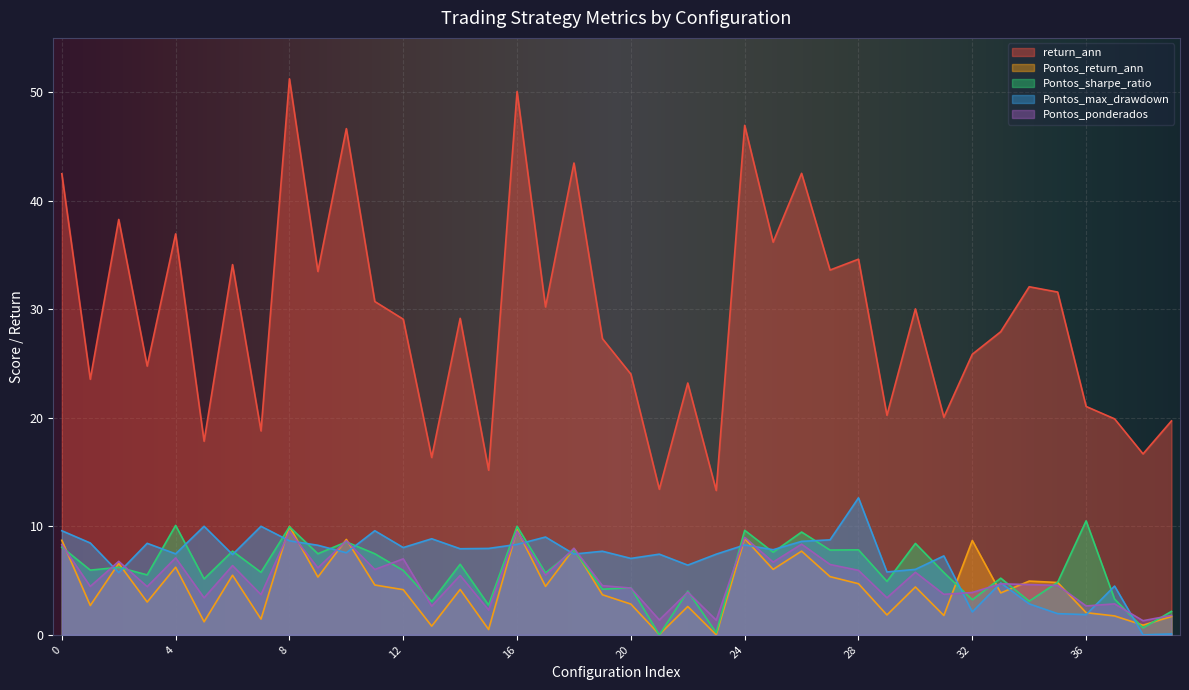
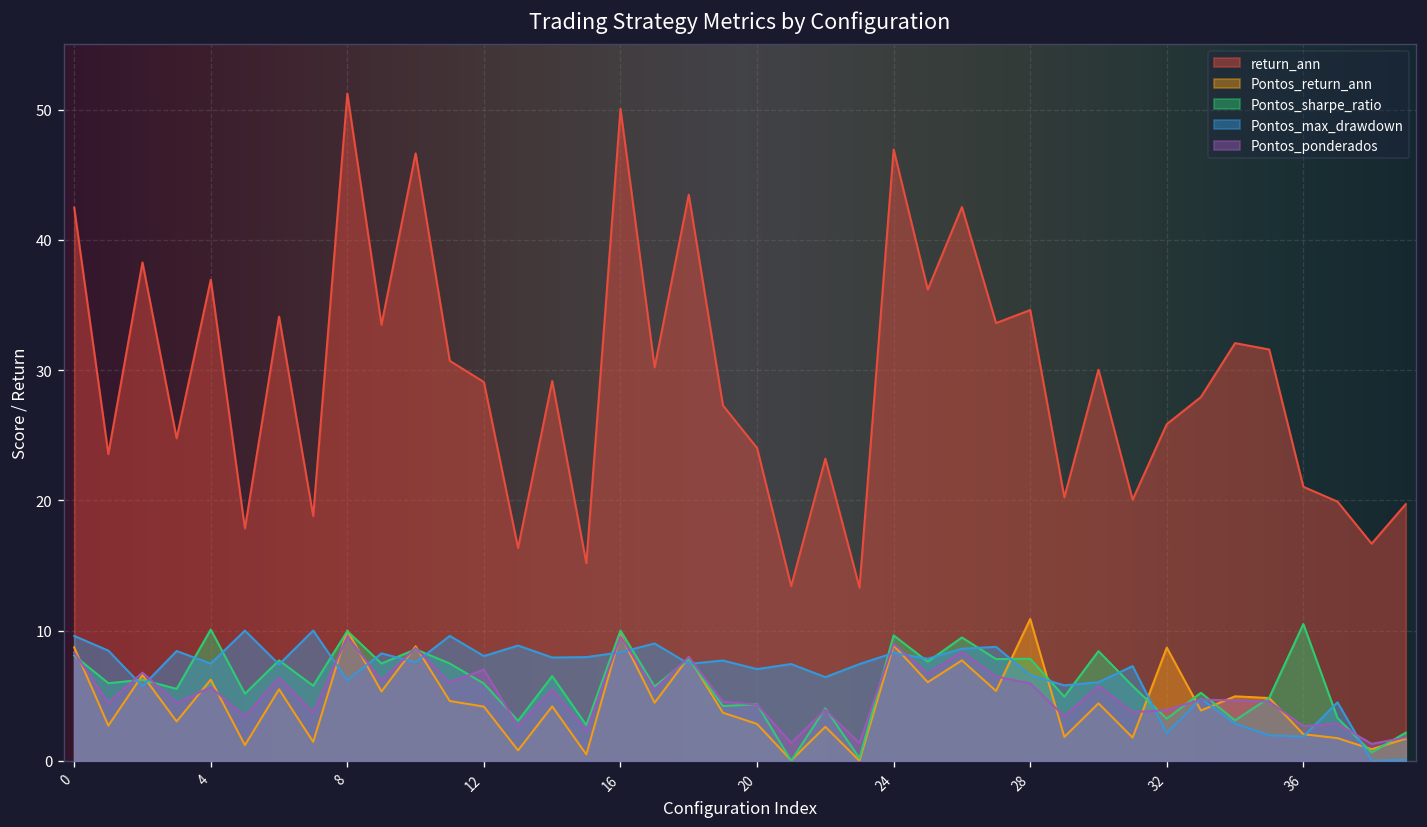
  {
    "return_ann": {
      "0": 42.5,
      "4": 36.9,
      "8": 51.2,
      "12": 29.1,
      "16": 50.1,
      "20": 24.0,
      "24": 46.9,
      "28": 34.6,
      "32": 25.9,
      "36": 21.0
    },
    "Pontos_return_ann": {
      "0": 8.7,
      "4": 6.2,
      "12": 4.2,
      "20": 2.8,
-     "28": 4.7,
+     "28": 10.9,
      "32": 8.7
    },
    "Pontos_sharpe_ratio": {
      "4": 10.1,
      "12": 5.9,
      "16": 10.0,
      "24": 9.6,
      "28": 7.8,
      "32": 3.2,
      "36": 10.5
    },
    "Pontos_max_drawdown": {
      "0": 9.6,
      "4": 7.5,
-     "8": 8.7,
+     "8": 6.2,
      "12": 8.0,
      "16": 8.3,
      "20": 7.0,
      "24": 8.3,
-     "28": 12.6,
+     "28": 6.6,
      "32": 2.1
    },
    "Pontos_ponderados": {
-     "4": 7.1,
+     "4": 5.7,
      "8": 9.5,
      "12": 7.0,
      "28": 5.9,
      "32": 3.9,
      "36": 2.7
    }
  }
